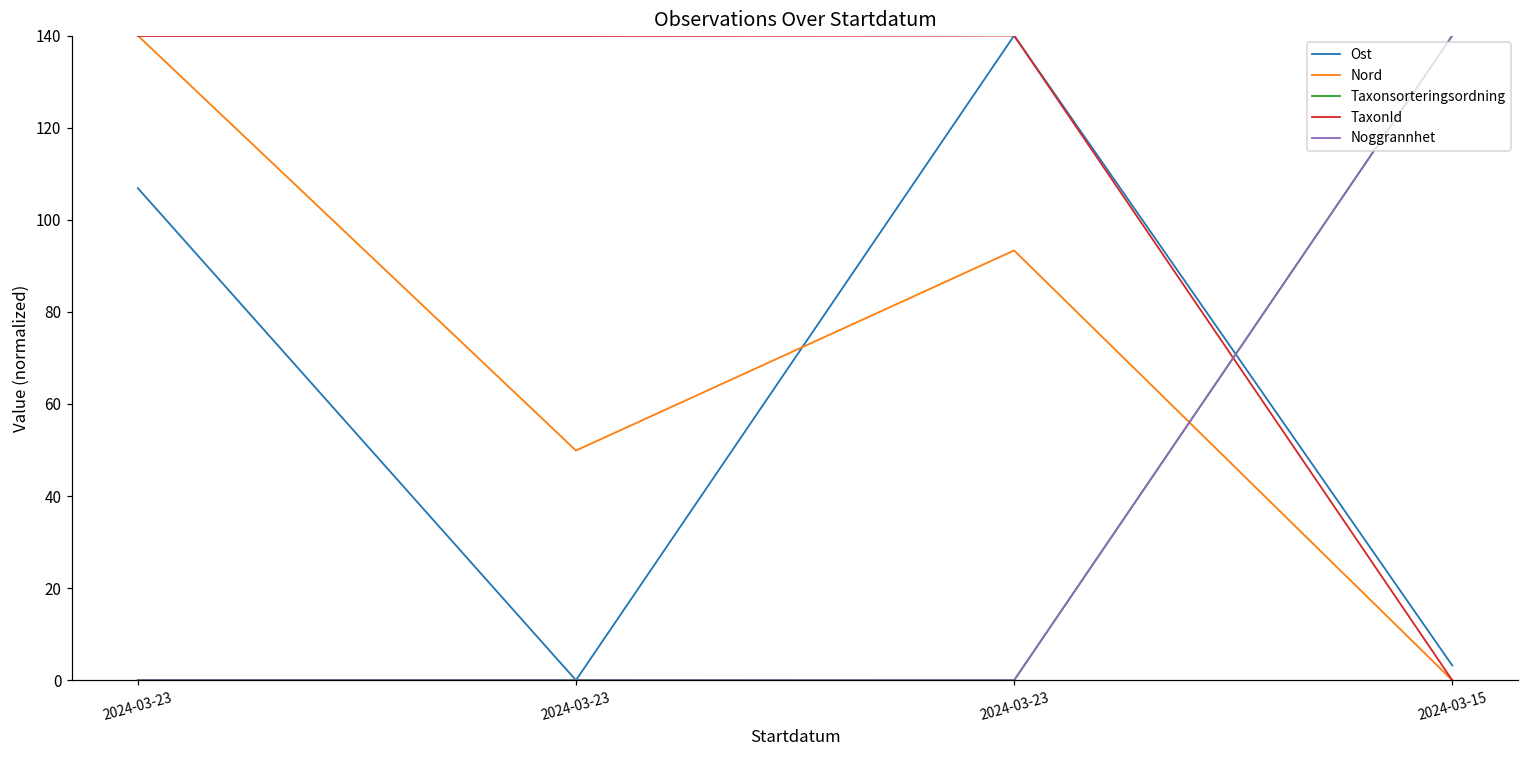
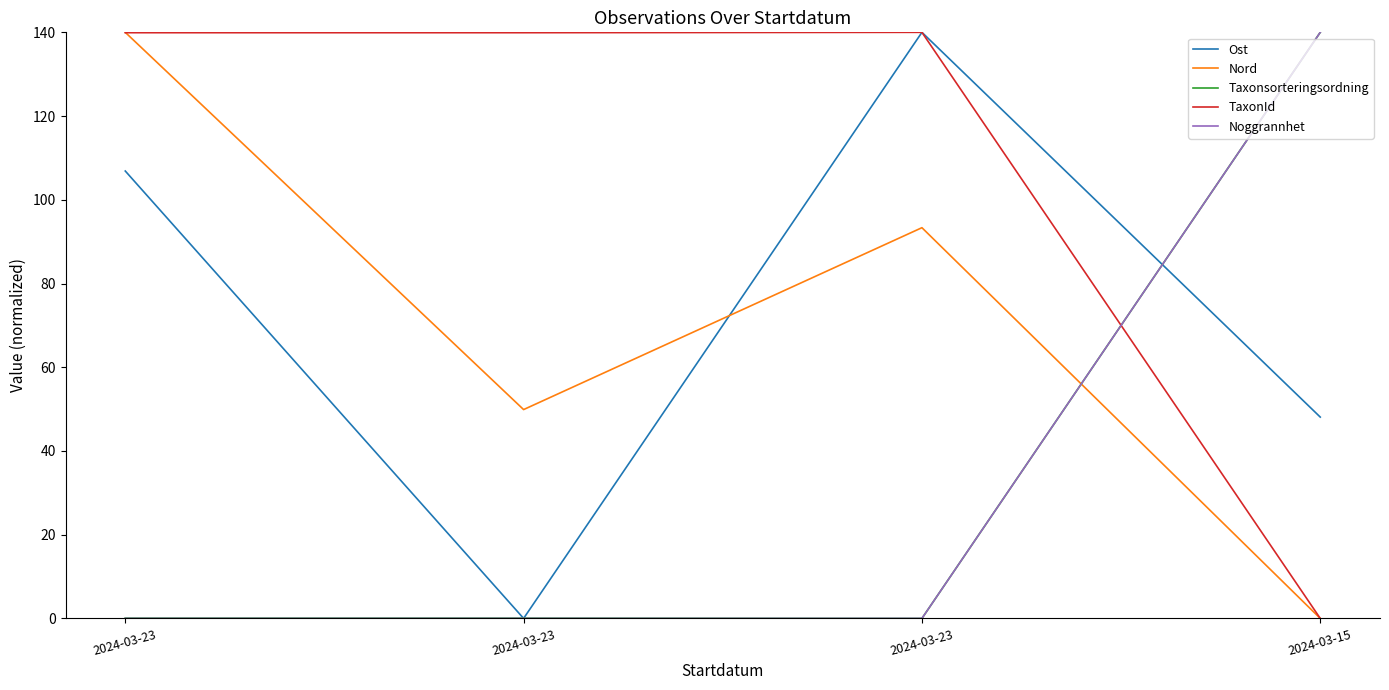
  {
    "Ost": {
-     "2024-03-15": 3
+     "2024-03-15": 48
    },
    "Noggrannhet": {
      "2024-03-15": 140
    }
  }
